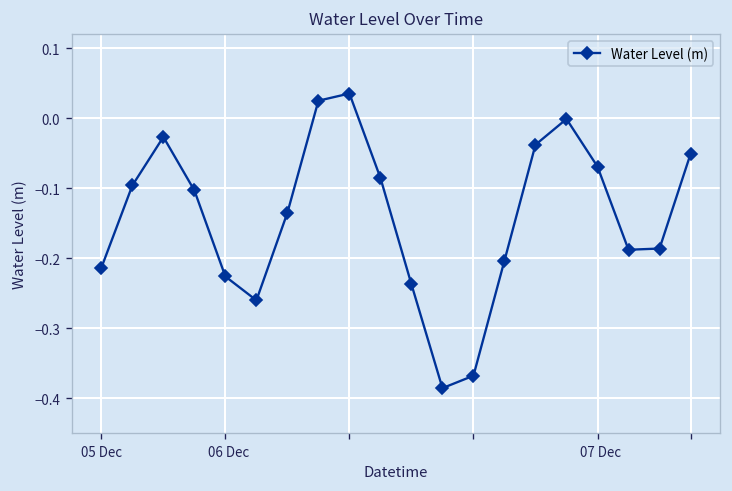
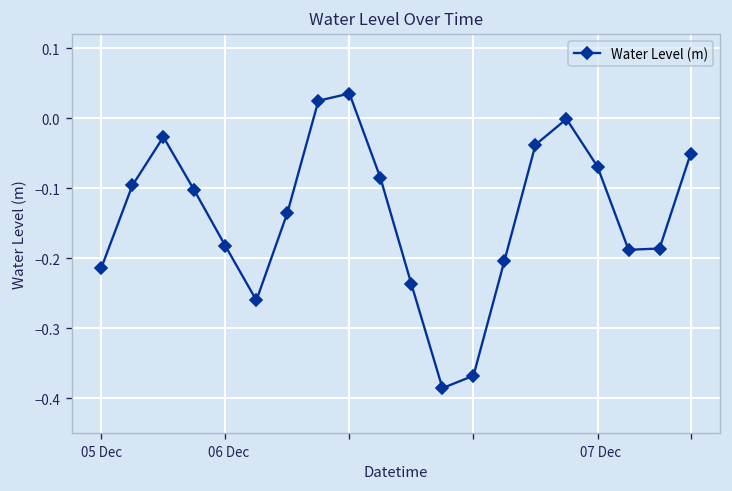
  {
    "05 Dec": -0.21,
-   "06 Dec": -0.23,
+   "06 Dec": -0.18,
    "07 Dec": -0.07
  }
